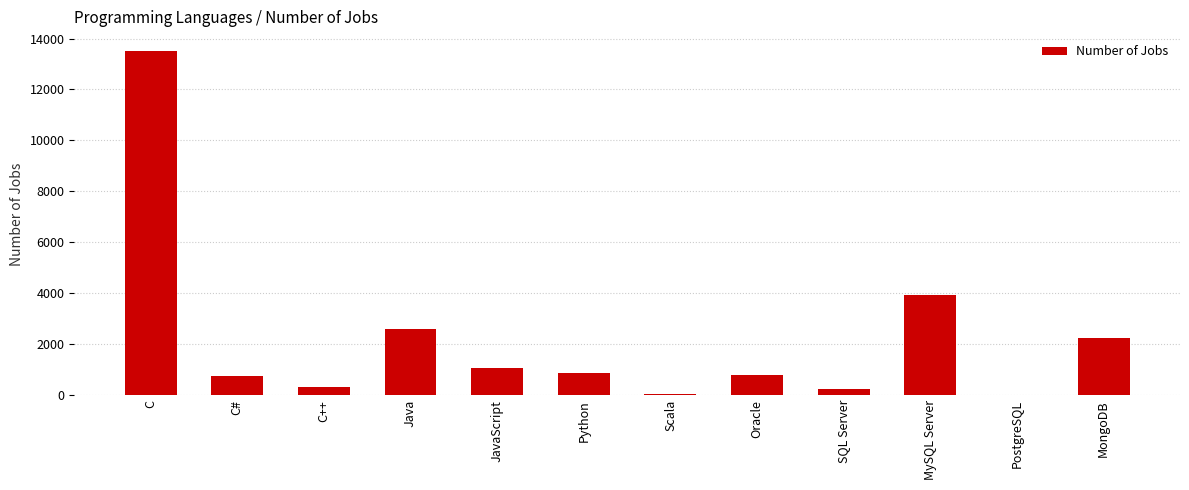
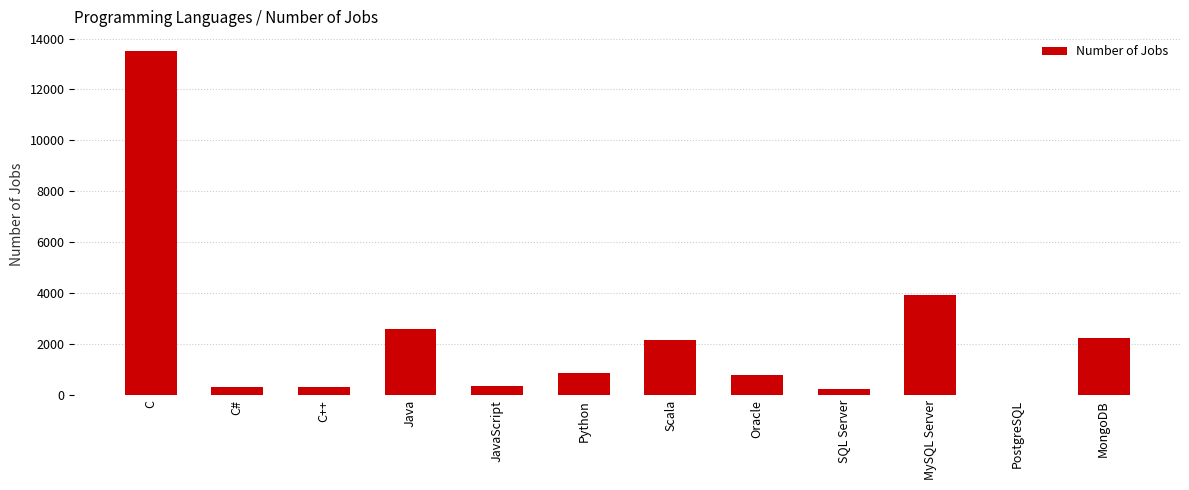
  {
    "C": 13500,
-   "C#": 800,
+   "C#": 300,
    "C++": 300,
    "Java": 2600,
-   "JavaScript": 1100,
+   "JavaScript": 400,
    "Python": 800,
-   "Scala": 0,
+   "Scala": 2100,
    "Oracle": 800,
    "SQL Server": 300,
    "MySQL Server": 3900,
    "MongoDB": 2200
  }
